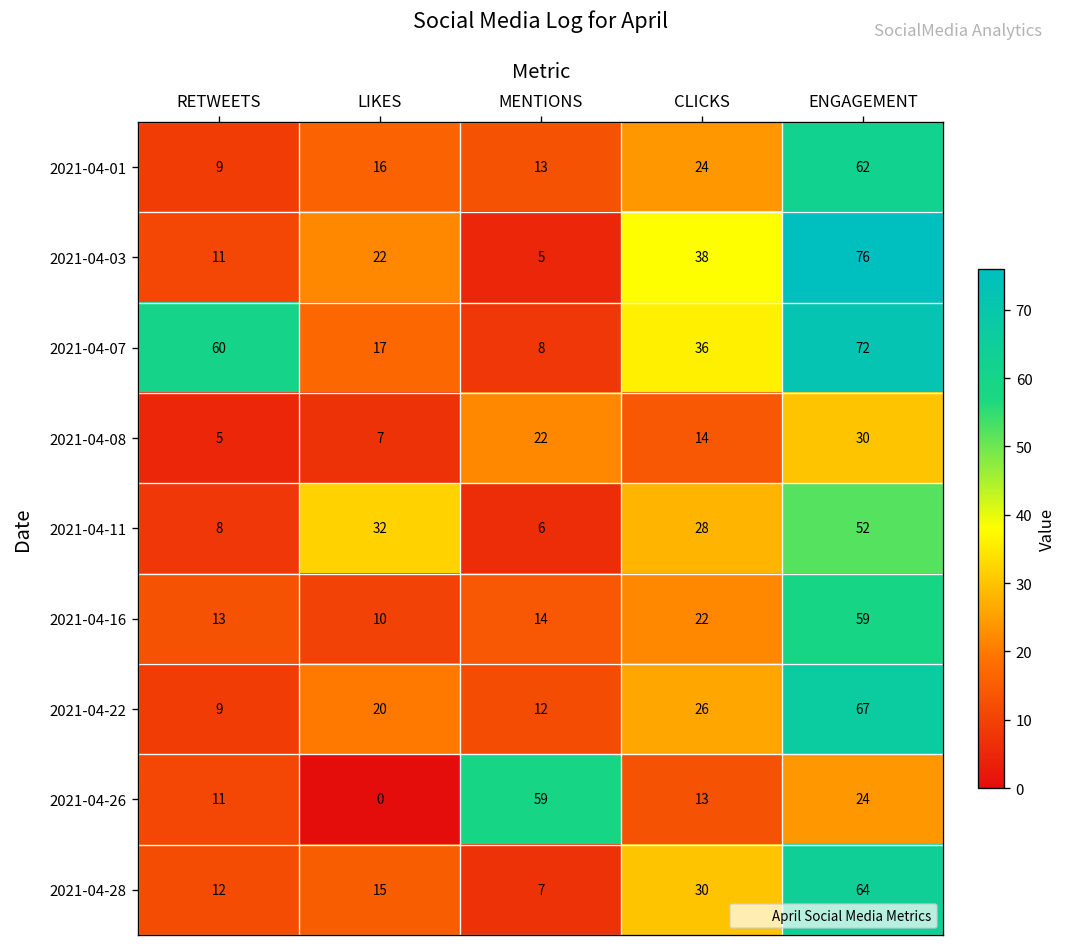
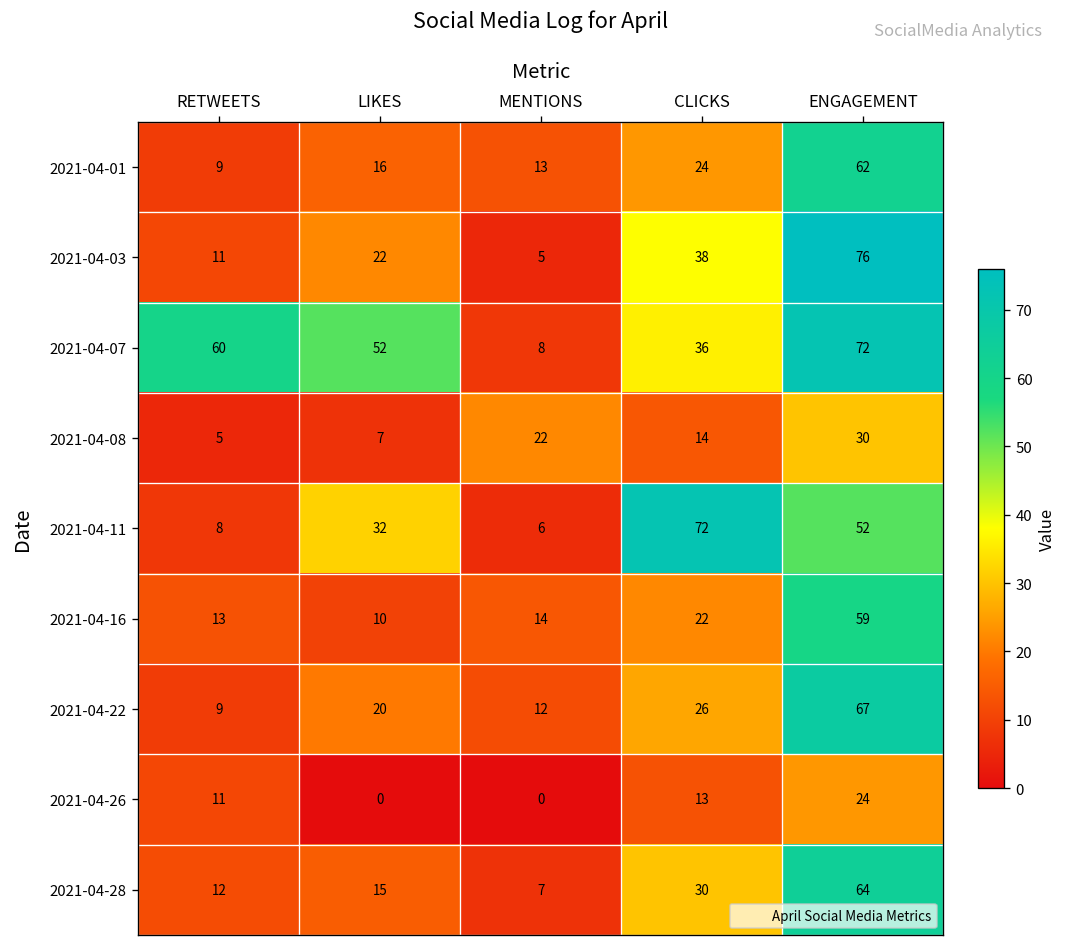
  {
    "2021-04-01": {
      "RETWEETS": 9,
      "LIKES": 16,
      "MENTIONS": 13,
      "CLICKS": 24,
      "ENGAGEMENT": 62
    },
    "2021-04-03": {
      "RETWEETS": 11,
      "LIKES": 22,
      "MENTIONS": 5,
      "CLICKS": 38,
      "ENGAGEMENT": 76
    },
    "2021-04-07": {
      "RETWEETS": 60,
-     "LIKES": 17,
+     "LIKES": 52,
      "MENTIONS": 8,
      "CLICKS": 36,
      "ENGAGEMENT": 72
    },
    "2021-04-08": {
      "RETWEETS": 5,
      "LIKES": 7,
      "MENTIONS": 22,
      "CLICKS": 14,
      "ENGAGEMENT": 30
    },
    "2021-04-11": {
      "RETWEETS": 8,
      "LIKES": 32,
      "MENTIONS": 6,
-     "CLICKS": 28,
+     "CLICKS": 72,
      "ENGAGEMENT": 52
    },
    "2021-04-16": {
      "RETWEETS": 13,
      "LIKES": 10,
      "MENTIONS": 14,
      "CLICKS": 22,
      "ENGAGEMENT": 59
    },
    "2021-04-22": {
      "RETWEETS": 9,
      "LIKES": 20,
      "MENTIONS": 12,
      "CLICKS": 26,
      "ENGAGEMENT": 67
    },
    "2021-04-26": {
      "RETWEETS": 11,
      "LIKES": 0,
-     "MENTIONS": 59,
+     "MENTIONS": 0,
      "CLICKS": 13,
      "ENGAGEMENT": 24
    },
    "2021-04-28": {
      "RETWEETS": 12,
      "LIKES": 15,
      "MENTIONS": 7,
      "CLICKS": 30,
      "ENGAGEMENT": 64
    }
  }
